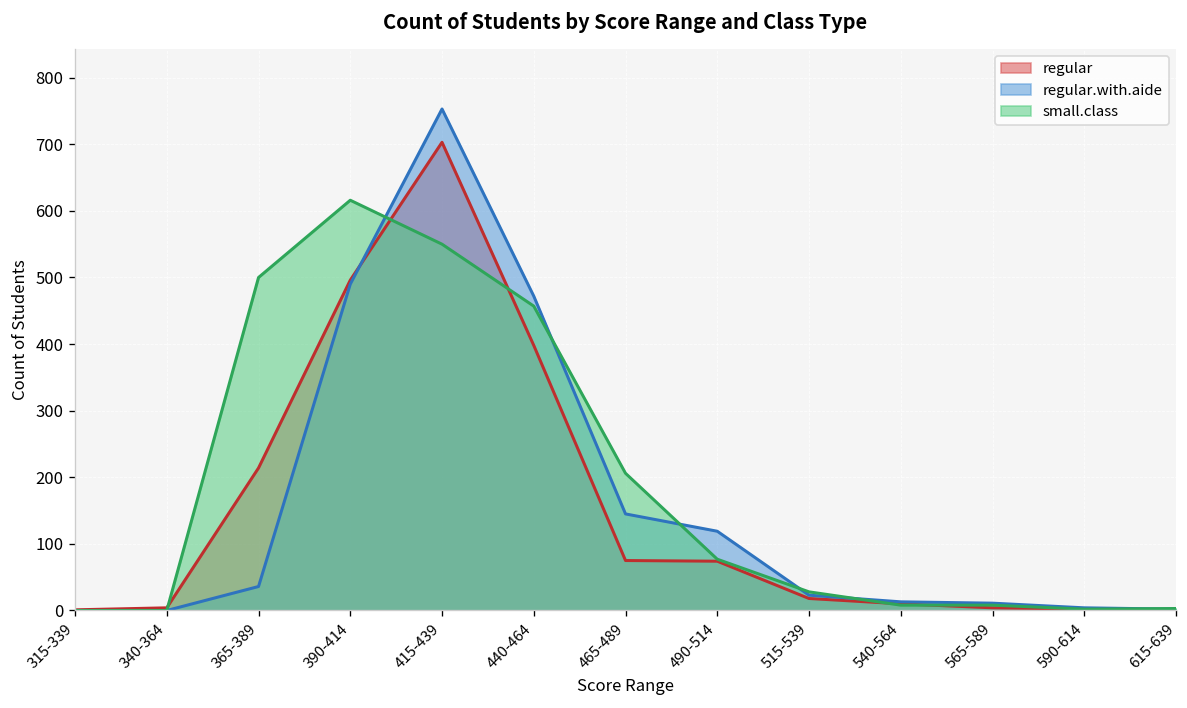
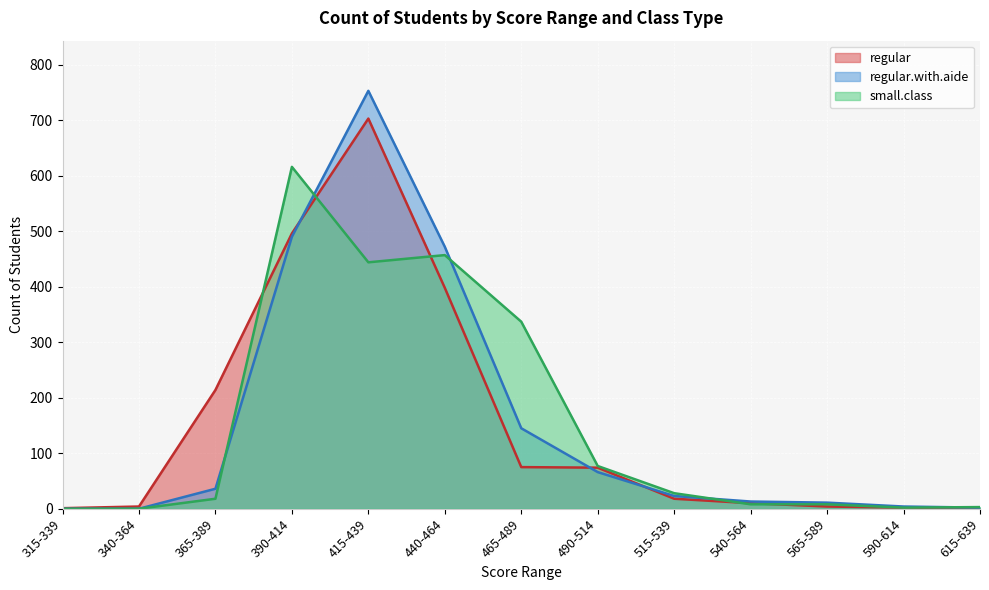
  {
    "regular": {
      "365-389": 210,
      "390-414": 500,
      "415-439": 700,
      "440-464": 400,
      "465-489": 80,
      "515-539": 20
    },
    "regular.with.aide": {
      "365-389": 40,
      "390-414": 490,
      "415-439": 750,
      "440-464": 470,
      "465-489": 150,
-     "490-514": 120,
+     "490-514": 70,
      "515-539": 20
    },
    "small.class": {
-     "365-389": 500,
+     "365-389": 20,
      "390-414": 620,
-     "415-439": 550,
+     "415-439": 440,
      "440-464": 460,
-     "465-489": 210,
+     "465-489": 340,
      "515-539": 30
    }
  }
